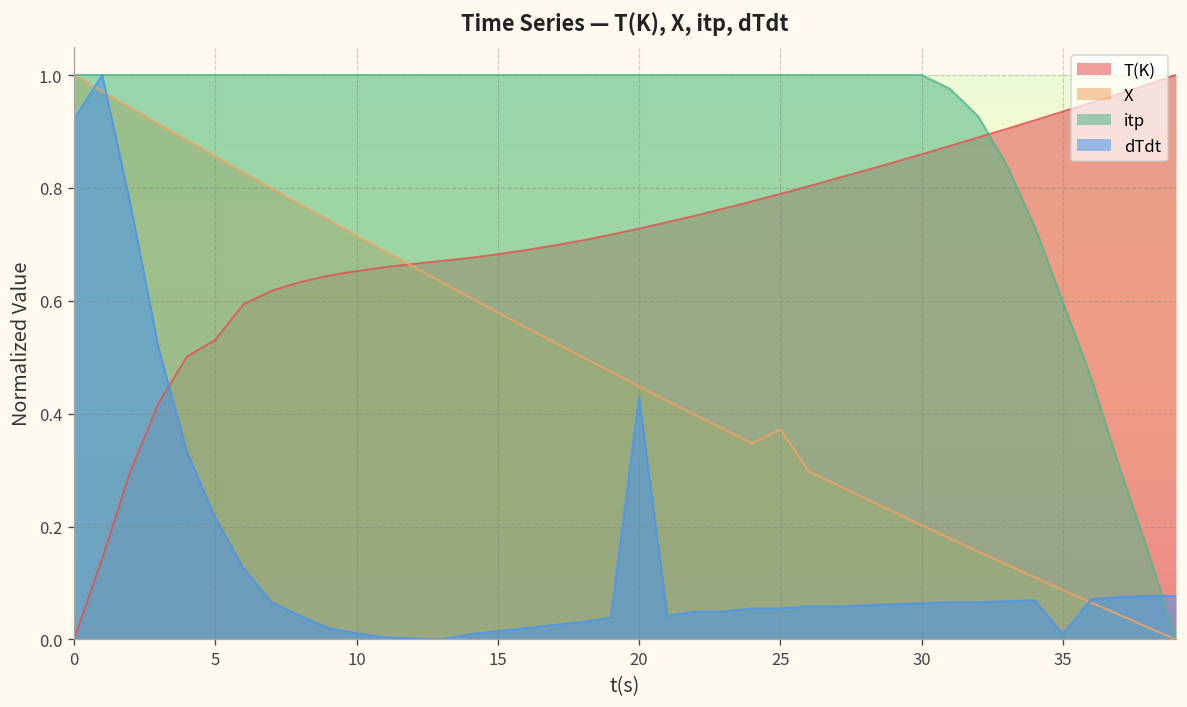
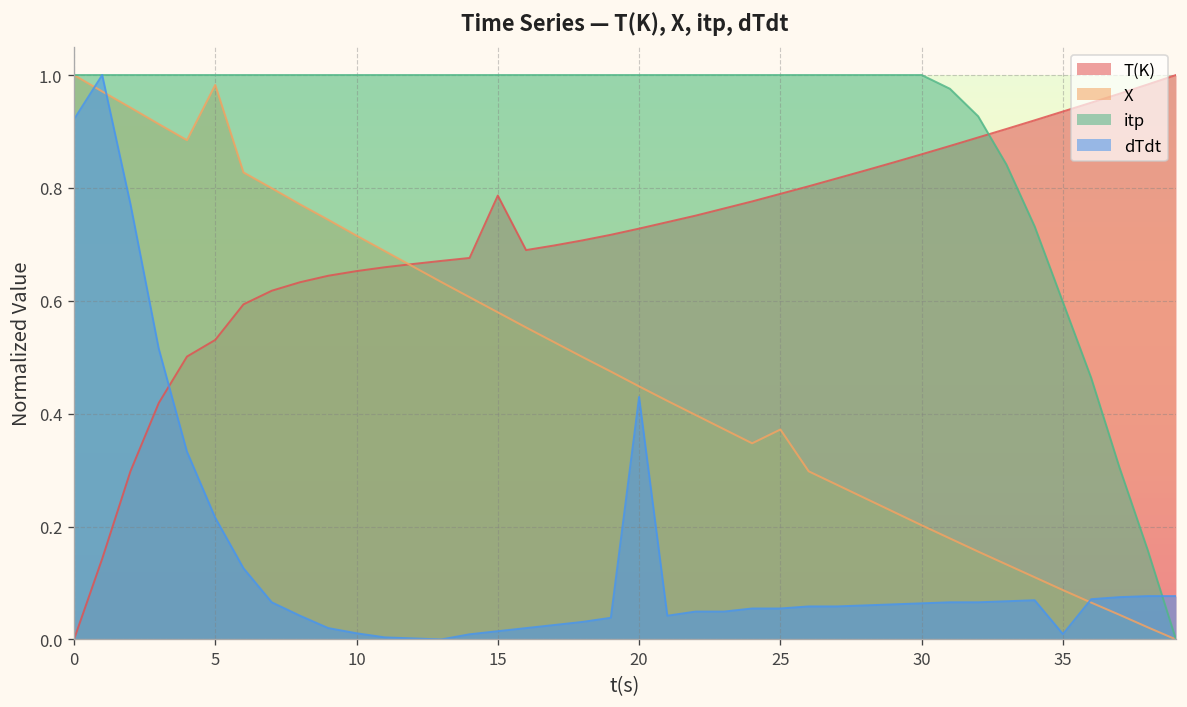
  {
    "T(K)": {
      "0": 0.00,
      "5": 0.53,
      "10": 0.65,
-     "15": 0.68,
+     "15": 0.79,
      "20": 0.73,
      "25": 0.79,
      "30": 0.86,
      "35": 0.94
    },
    "X": {
-     "5": 0.86,
+     "5": 0.98,
      "10": 0.72,
      "15": 0.58,
      "20": 0.45,
      "25": 0.37,
      "30": 0.20,
      "35": 0.09
    },
    "itp": {
      "5": 1.00,
      "10": 1.00,
      "15": 1.00,
      "20": 1.00,
      "25": 1.00,
      "30": 1.00,
      "35": 0.60
    },
    "dTdt": {
      "0": 0.92,
      "5": 0.22,
      "10": 0.01,
      "15": 0.01,
      "20": 0.43,
      "25": 0.05,
      "30": 0.06,
      "35": 0.01
    }
  }
